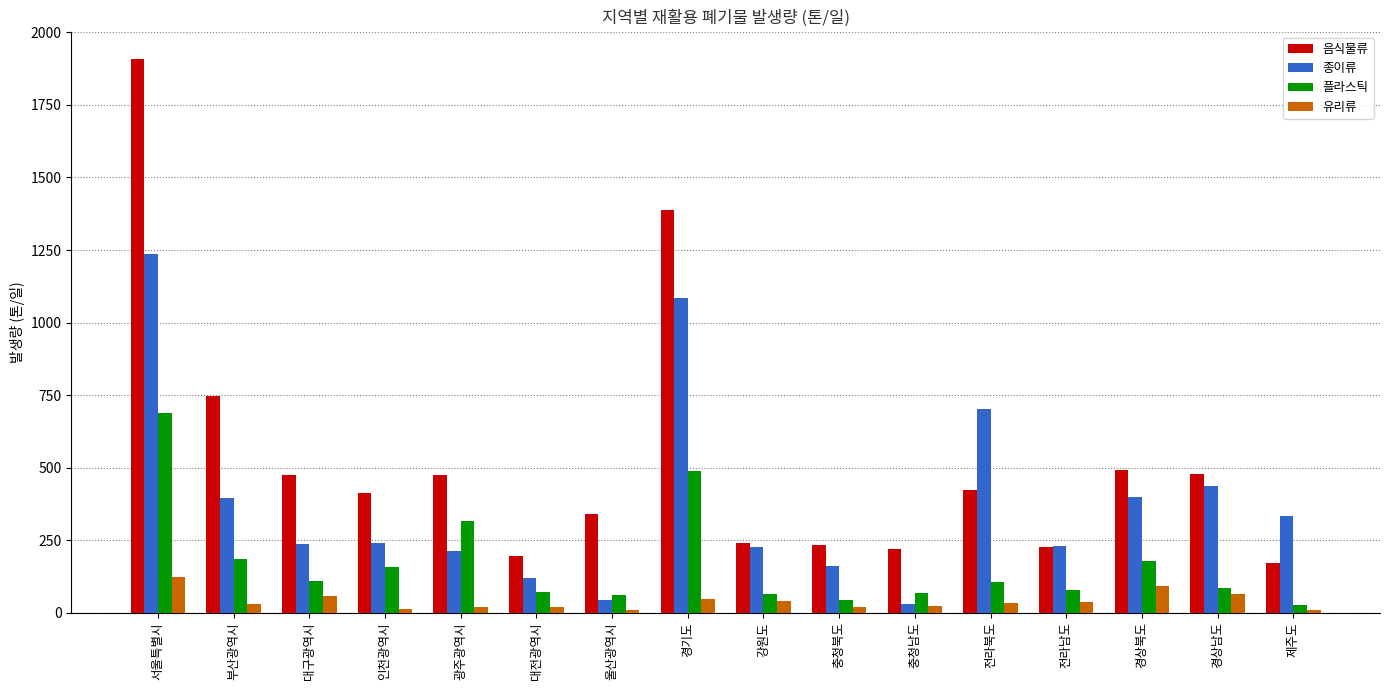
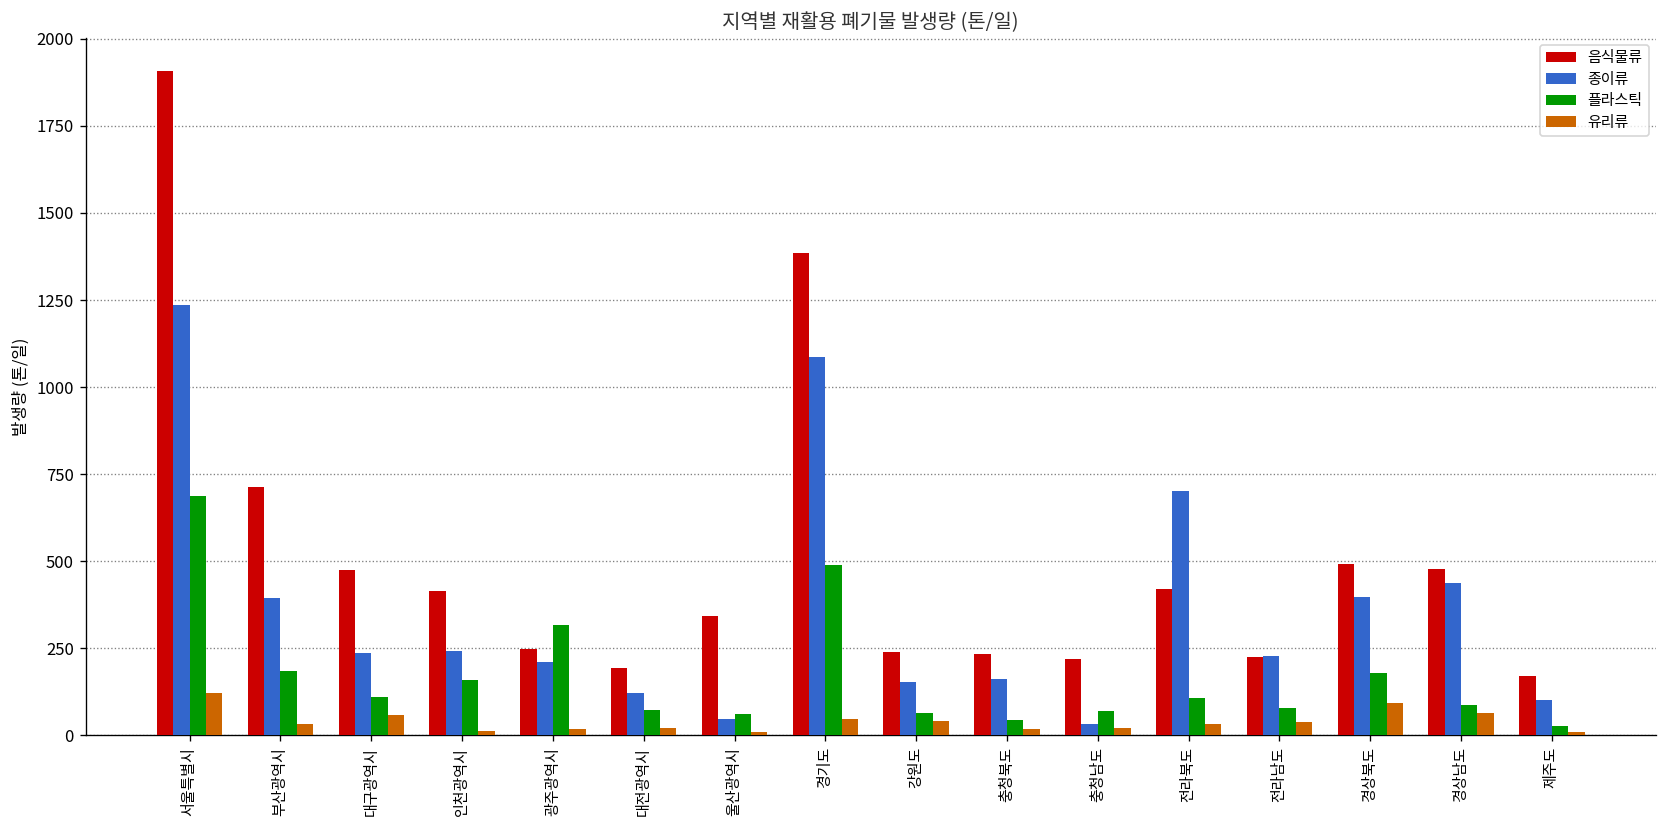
  {
    "음식물류": {
      "서울특별시": 1910,
-     "부산광역시": 750,
+     "부산광역시": 710,
      "대구광역시": 470,
      "인천광역시": 410,
-     "광주광역시": 470,
+     "광주광역시": 250,
      "대전광역시": 190,
      "울산광역시": 340,
      "경기도": 1390,
      "강원도": 240,
      "충청북도": 230,
      "충청남도": 220,
      "전라북도": 420,
      "전라남도": 230,
      "경상북도": 490,
      "경상남도": 480,
      "제주도": 170
    },
    "종이류": {
      "서울특별시": 1240,
      "부산광역시": 400,
      "대구광역시": 240,
      "인천광역시": 240,
      "광주광역시": 210,
      "대전광역시": 120,
      "울산광역시": 50,
      "경기도": 1090,
-     "강원도": 230,
+     "강원도": 150,
      "충청북도": 160,
      "충청남도": 30,
      "전라북도": 700,
      "전라남도": 230,
      "경상북도": 400,
      "경상남도": 440,
-     "제주도": 330
+     "제주도": 100
    },
    "플라스틱": {
      "서울특별시": 690,
      "부산광역시": 190,
      "대구광역시": 110,
      "인천광역시": 160,
      "광주광역시": 320,
      "대전광역시": 70,
      "울산광역시": 60,
      "경기도": 490,
      "강원도": 60,
      "충청북도": 40,
      "충청남도": 70,
      "전라북도": 110,
      "전라남도": 80,
      "경상북도": 180,
      "경상남도": 90,
      "제주도": 30
    },
    "유리류": {
      "서울특별시": 120,
      "부산광역시": 30,
      "대구광역시": 60,
      "인천광역시": 10,
      "광주광역시": 20,
      "대전광역시": 20,
      "울산광역시": 10,
      "경기도": 50,
      "강원도": 40,
      "충청북도": 20,
      "충청남도": 20,
      "전라북도": 30,
      "전라남도": 40,
      "경상북도": 90,
      "경상남도": 60
    }
  }
